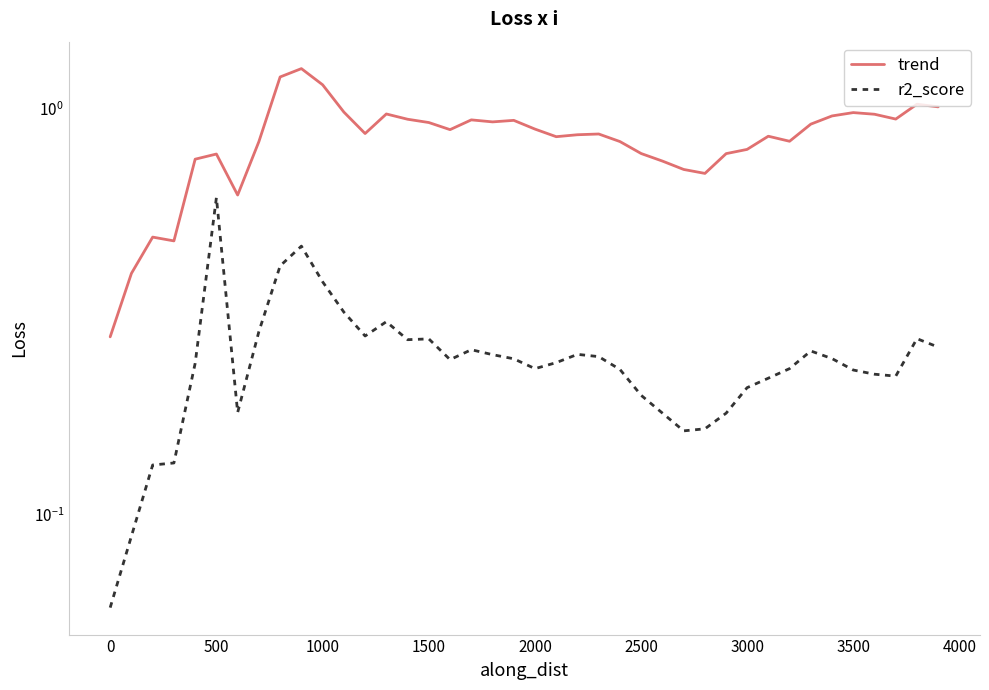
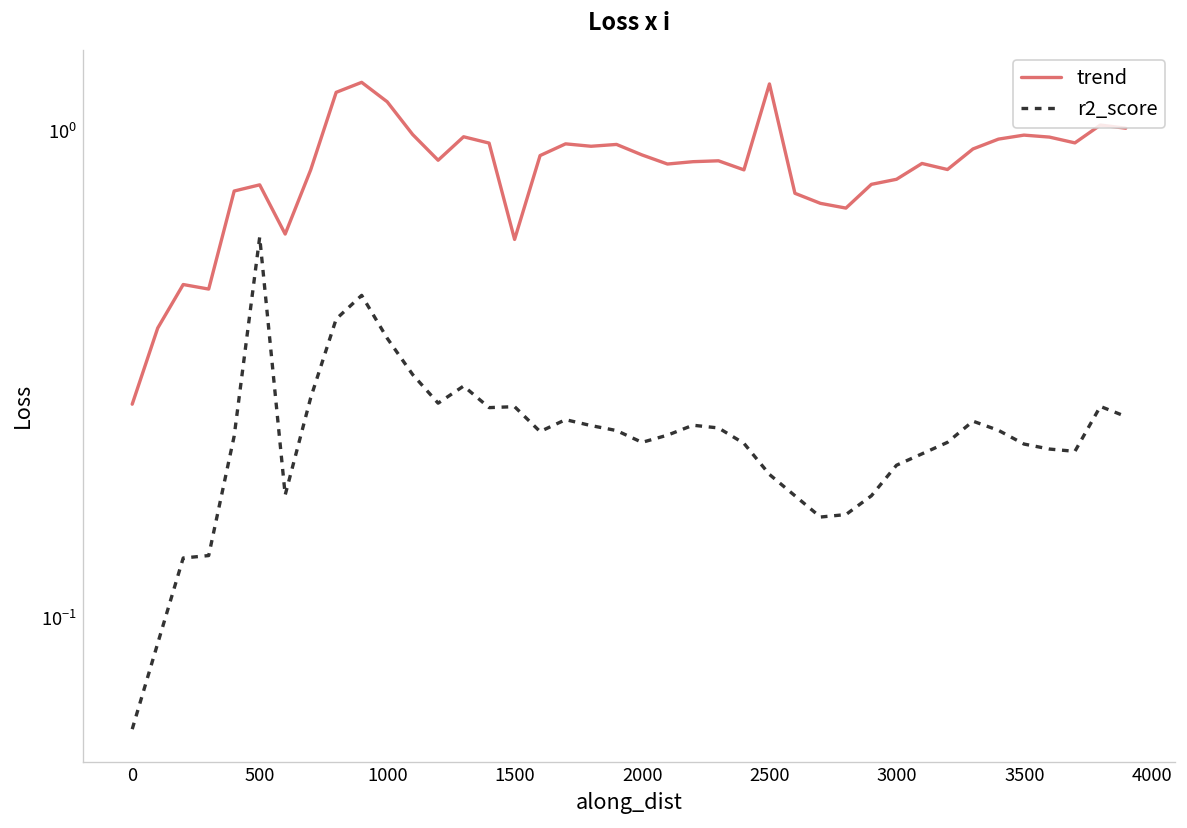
  {
    "trend": {
      "0": 0.27,
      "500": 0.77,
      "1000": 1.15,
-     "1500": 0.93,
+     "1500": 0.60,
      "2000": 0.89,
-     "2500": 0.78
+     "2500": 1.25
    },
    "r2_score": {
      "0": 0.059,
      "500": 0.60,
      "1000": 0.37,
      "1500": 0.27,
      "2000": 0.23,
      "2500": 0.20
    }
  }
